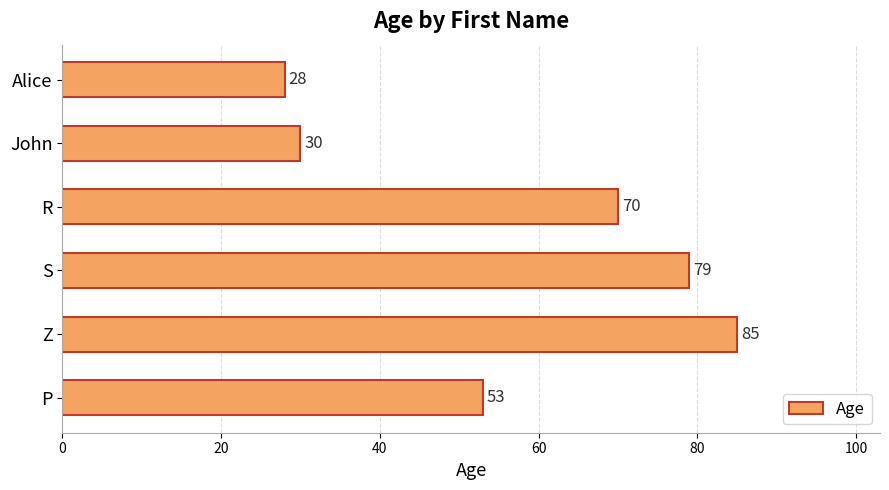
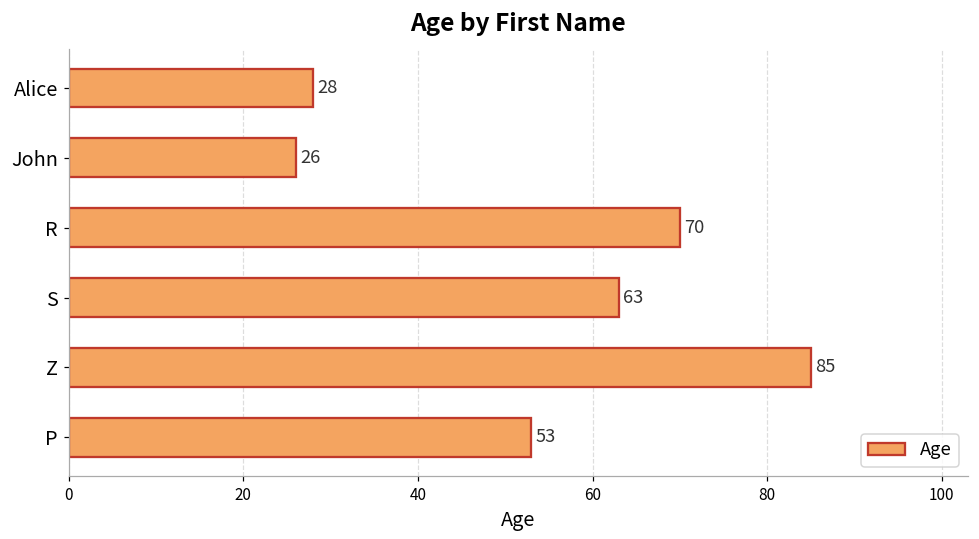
  {
    "Alice": 28,
-   "John": 30,
+   "John": 26,
    "R": 70,
-   "S": 79,
+   "S": 63,
    "Z": 85,
    "P": 53
  }
